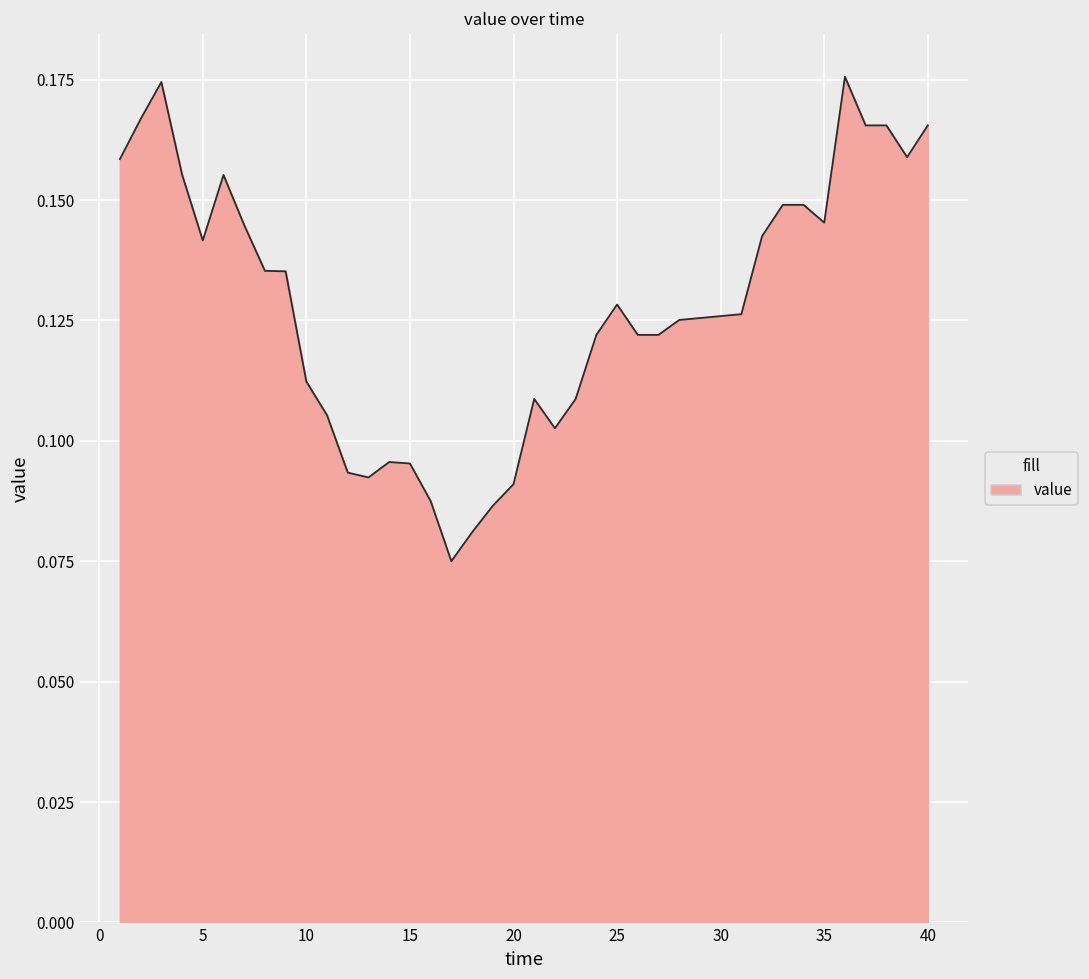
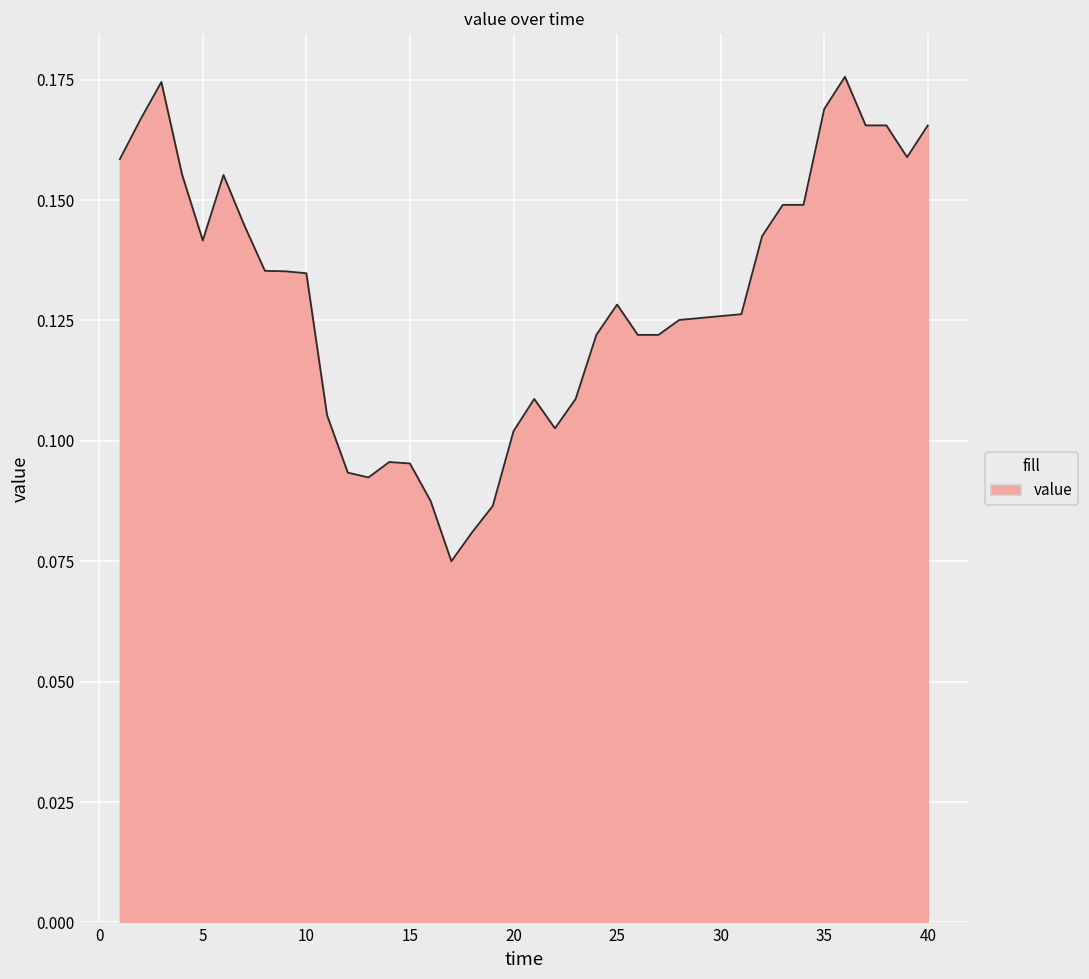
  {
    "5": 0.142,
-   "10": 0.112,
+   "10": 0.135,
    "15": 0.095,
-   "20": 0.091,
+   "20": 0.102,
    "25": 0.128,
    "30": 0.126,
-   "35": 0.145,
+   "35": 0.169,
    "40": 0.166
  }
